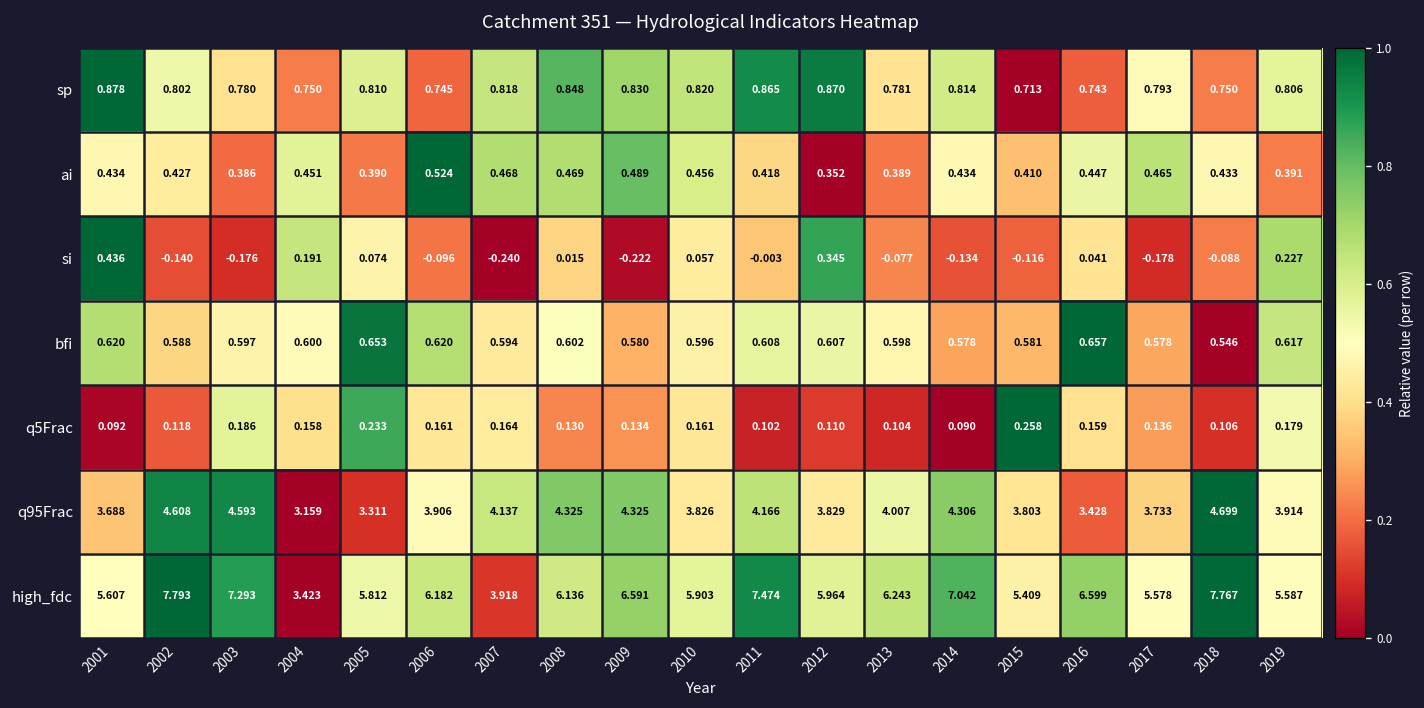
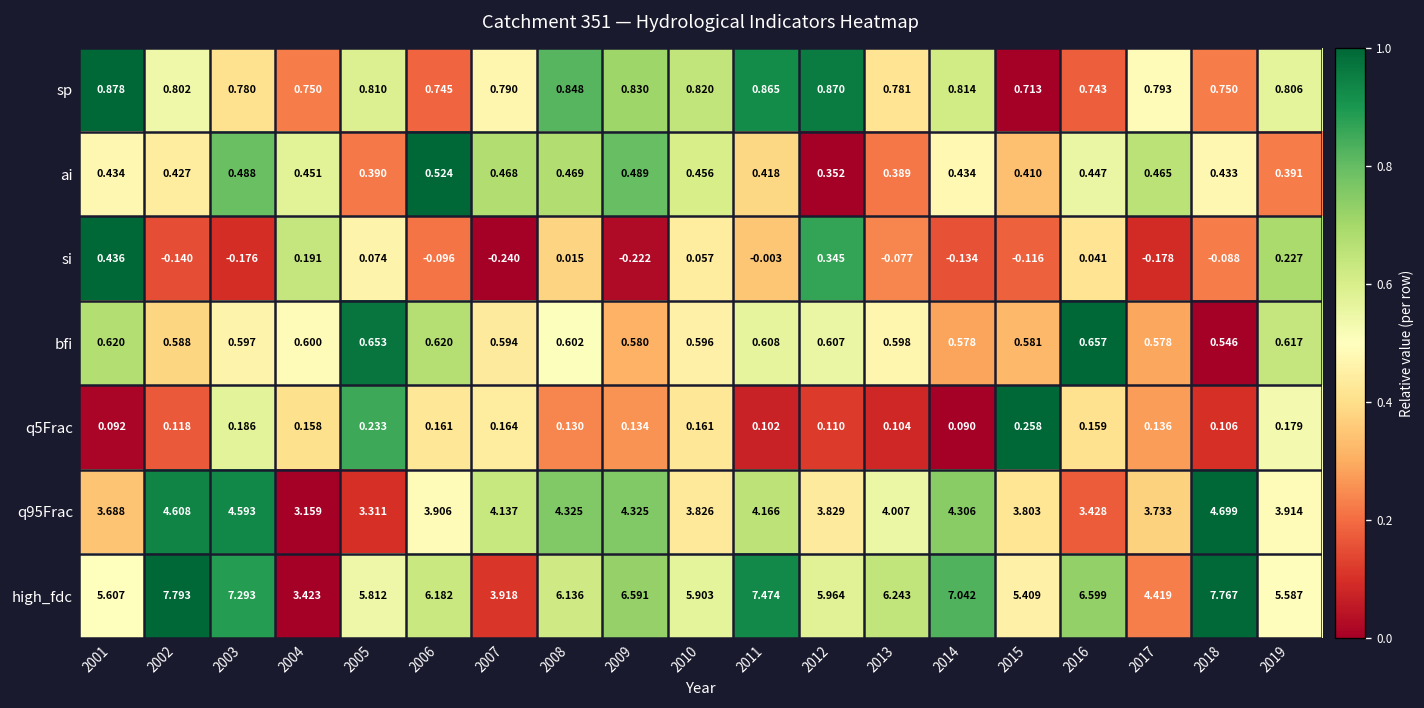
  {
    "sp": {
      "2001": 0.878,
      "2002": 0.802,
      "2003": 0.780,
      "2004": 0.750,
      "2005": 0.810,
      "2006": 0.745,
-     "2007": 0.818,
+     "2007": 0.790,
      "2008": 0.848,
      "2009": 0.830,
      "2010": 0.820,
      "2011": 0.865,
      "2012": 0.870,
      "2013": 0.781,
      "2014": 0.814,
      "2015": 0.713,
      "2016": 0.743,
      "2017": 0.793,
      "2018": 0.750,
      "2019": 0.806
    },
    "ai": {
      "2001": 0.434,
      "2002": 0.427,
-     "2003": 0.386,
+     "2003": 0.488,
      "2004": 0.451,
      "2005": 0.390,
      "2006": 0.524,
      "2007": 0.468,
      "2008": 0.469,
      "2009": 0.489,
      "2010": 0.456,
      "2011": 0.418,
      "2012": 0.352,
      "2013": 0.389,
      "2014": 0.434,
      "2015": 0.410,
      "2016": 0.447,
      "2017": 0.465,
      "2018": 0.433,
      "2019": 0.391
    },
    "si": {
      "2001": 0.436,
      "2002": -0.140,
      "2003": -0.176,
      "2004": 0.191,
      "2005": 0.074,
      "2006": -0.096,
      "2007": -0.240,
      "2008": 0.015,
      "2009": -0.222,
      "2010": 0.057,
      "2011": -0.003,
      "2012": 0.345,
      "2013": -0.077,
      "2014": -0.134,
      "2015": -0.116,
      "2016": 0.041,
      "2017": -0.178,
      "2018": -0.088,
      "2019": 0.227
    },
    "bfi": {
      "2001": 0.620,
      "2002": 0.588,
      "2003": 0.597,
      "2004": 0.600,
      "2005": 0.653,
      "2006": 0.620,
      "2007": 0.594,
      "2008": 0.602,
      "2009": 0.580,
      "2010": 0.596,
      "2011": 0.608,
      "2012": 0.607,
      "2013": 0.598,
      "2014": 0.578,
      "2015": 0.581,
      "2016": 0.657,
      "2017": 0.578,
      "2018": 0.546,
      "2019": 0.617
    },
    "q5Frac": {
      "2001": 0.092,
      "2002": 0.118,
      "2003": 0.186,
      "2004": 0.158,
      "2005": 0.233,
      "2006": 0.161,
      "2007": 0.164,
      "2008": 0.130,
      "2009": 0.134,
      "2010": 0.161,
      "2011": 0.102,
      "2012": 0.110,
      "2013": 0.104,
      "2014": 0.090,
      "2015": 0.258,
      "2016": 0.159,
      "2017": 0.136,
      "2018": 0.106,
      "2019": 0.179
    },
    "q95Frac": {
      "2001": 3.688,
      "2002": 4.608,
      "2003": 4.593,
      "2004": 3.159,
      "2005": 3.311,
      "2006": 3.906,
      "2007": 4.137,
      "2008": 4.325,
      "2009": 4.325,
      "2010": 3.826,
      "2011": 4.166,
      "2012": 3.829,
      "2013": 4.007,
      "2014": 4.306,
      "2015": 3.803,
      "2016": 3.428,
      "2017": 3.733,
      "2018": 4.699,
      "2019": 3.914
    },
    "high_fdc": {
      "2001": 5.607,
      "2002": 7.793,
      "2003": 7.293,
      "2004": 3.423,
      "2005": 5.812,
      "2006": 6.182,
      "2007": 3.918,
      "2008": 6.136,
      "2009": 6.591,
      "2010": 5.903,
      "2011": 7.474,
      "2012": 5.964,
      "2013": 6.243,
      "2014": 7.042,
      "2015": 5.409,
      "2016": 6.599,
-     "2017": 5.578,
+     "2017": 4.419,
      "2018": 7.767,
      "2019": 5.587
    }
  }
